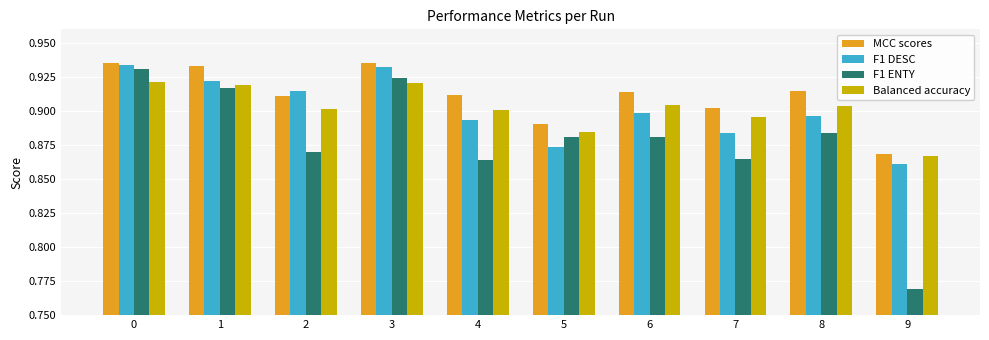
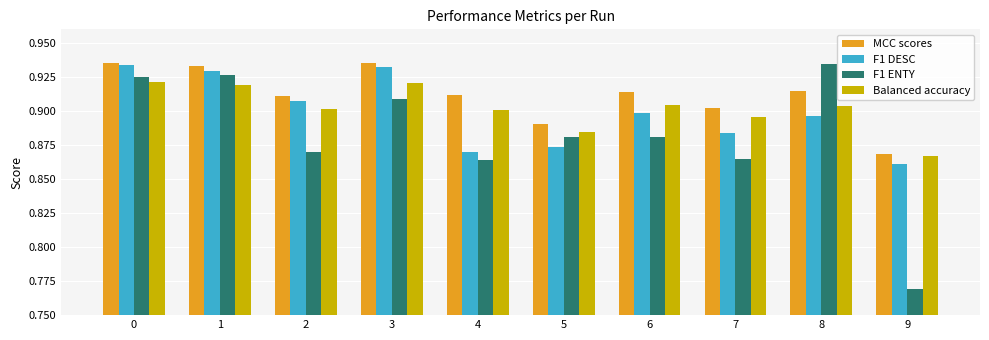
  {
    "F1 DESC": {
      "0": 0.934,
-     "1": 0.922,
-     "2": 0.914,
+     "1": 0.929,
+     "2": 0.907,
      "3": 0.932,
-     "4": 0.893,
+     "4": 0.870,
      "5": 0.873,
      "6": 0.899,
      "7": 0.884,
      "8": 0.896,
      "9": 0.861
    },
    "F1 ENTY": {
-     "0": 0.931,
-     "1": 0.917,
+     "0": 0.925,
+     "1": 0.927,
      "2": 0.870,
-     "3": 0.924,
+     "3": 0.909,
      "4": 0.864,
      "5": 0.881,
      "6": 0.881,
      "7": 0.865,
-     "8": 0.884,
+     "8": 0.934,
      "9": 0.769
    }
  }
